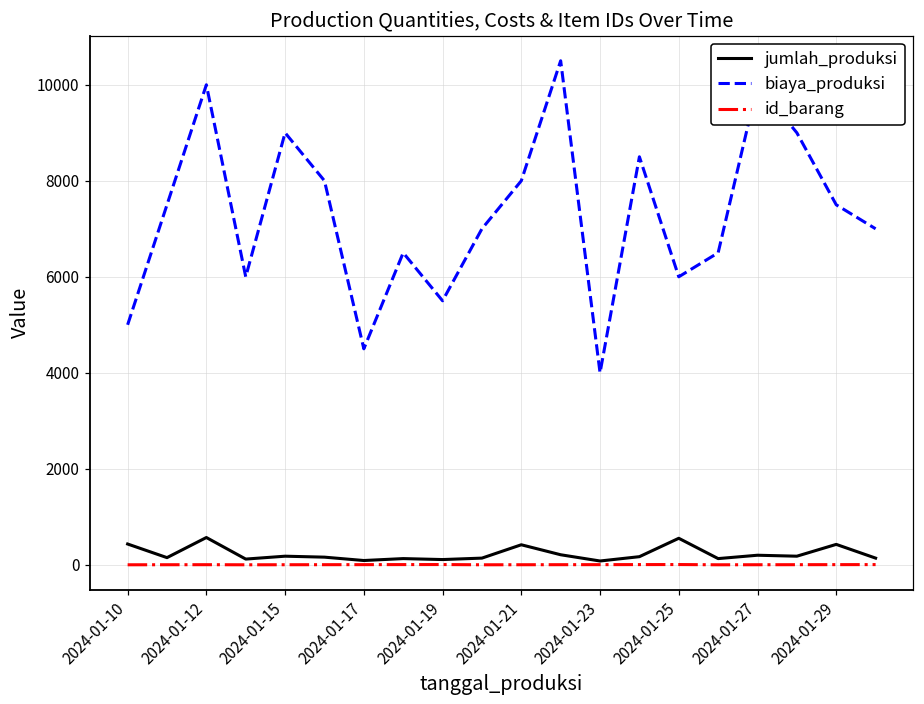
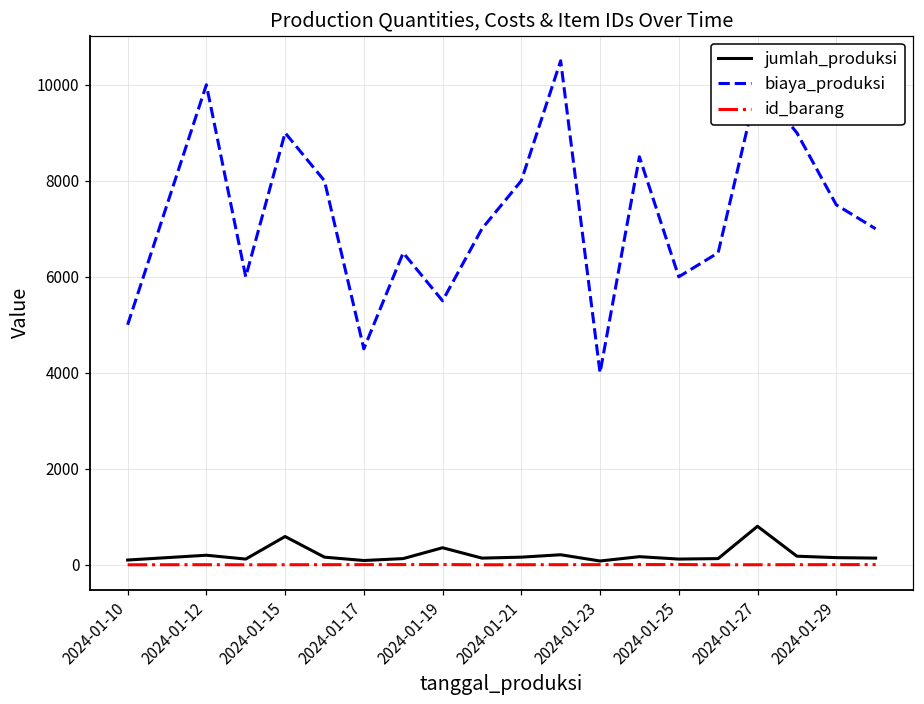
  {
    "jumlah_produksi": {
-     "2024-01-10": 400,
-     "2024-01-12": 600,
-     "2024-01-15": 200,
+     "2024-01-10": 100,
+     "2024-01-12": 200,
+     "2024-01-15": 600,
      "2024-01-17": 100,
-     "2024-01-19": 100,
-     "2024-01-21": 400,
+     "2024-01-19": 400,
+     "2024-01-21": 200,
      "2024-01-23": 100,
-     "2024-01-25": 600,
-     "2024-01-27": 200,
-     "2024-01-29": 400
+     "2024-01-25": 100,
+     "2024-01-27": 800,
+     "2024-01-29": 200
    },
    "biaya_produksi": {
      "2024-01-10": 5000,
      "2024-01-12": 10000,
      "2024-01-15": 9000,
      "2024-01-17": 4500,
      "2024-01-19": 5500,
      "2024-01-21": 8000,
      "2024-01-23": 4000,
      "2024-01-25": 6000,
      "2024-01-29": 7500
    },
    "id_barang": {
      "2024-01-10": 0,
      "2024-01-12": 0,
      "2024-01-15": 0,
      "2024-01-17": 0,
      "2024-01-19": 0,
      "2024-01-21": 0,
      "2024-01-23": 0,
      "2024-01-25": 0,
      "2024-01-27": 0,
      "2024-01-29": 0
    }
  }
